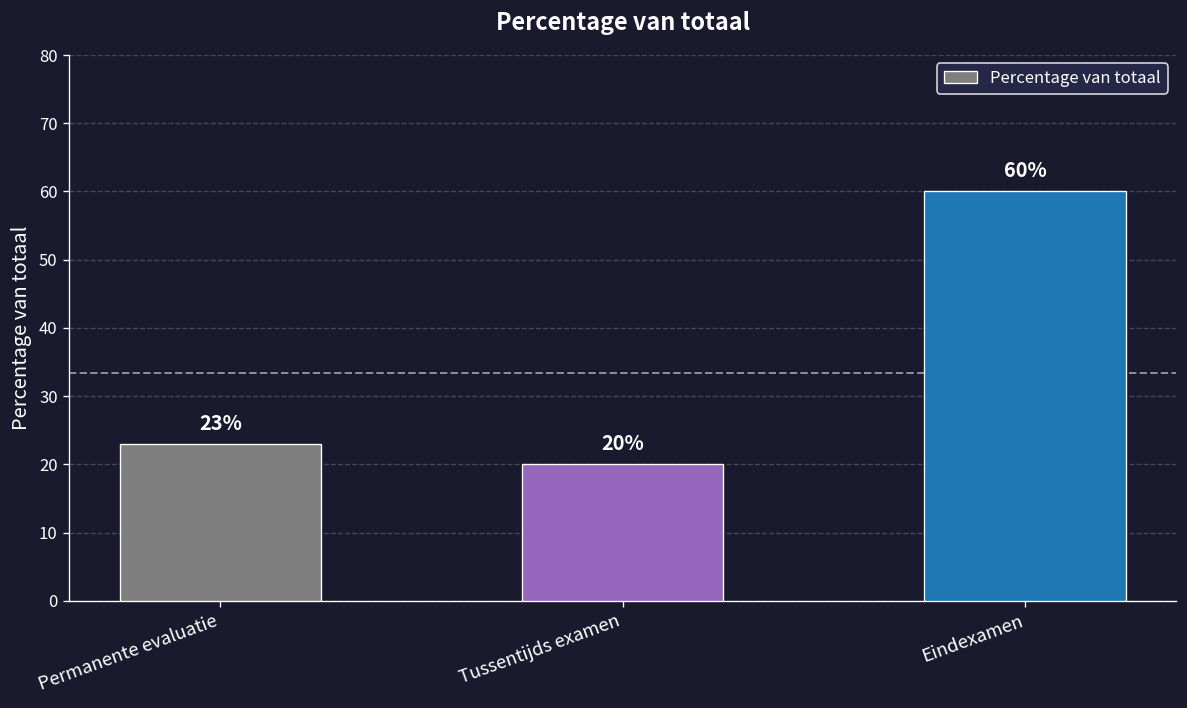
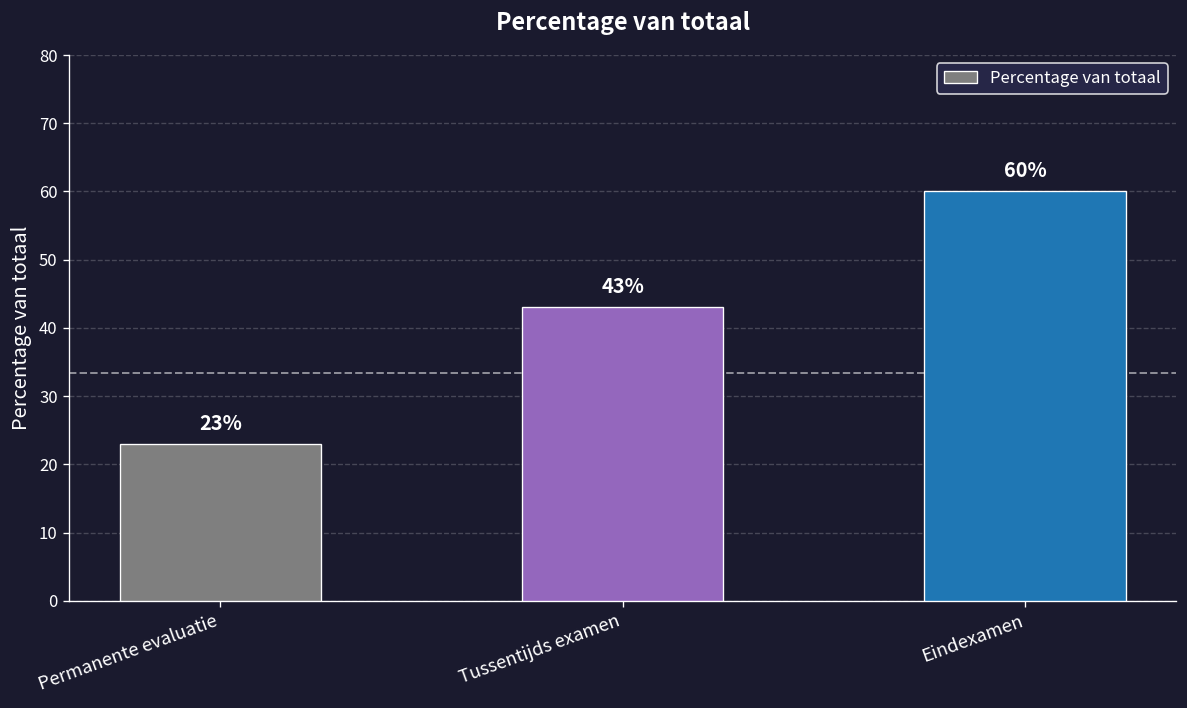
  {
    "Permanente evaluatie": "23%",
-   "Tussentijds examen": "20%",
+   "Tussentijds examen": "43%",
    "Eindexamen": "60%"
  }
